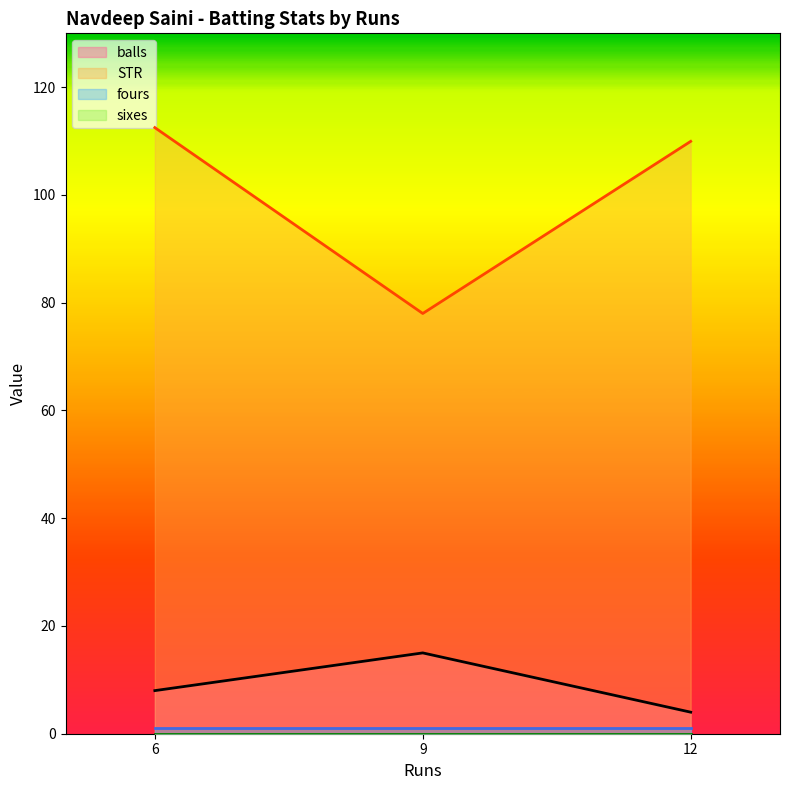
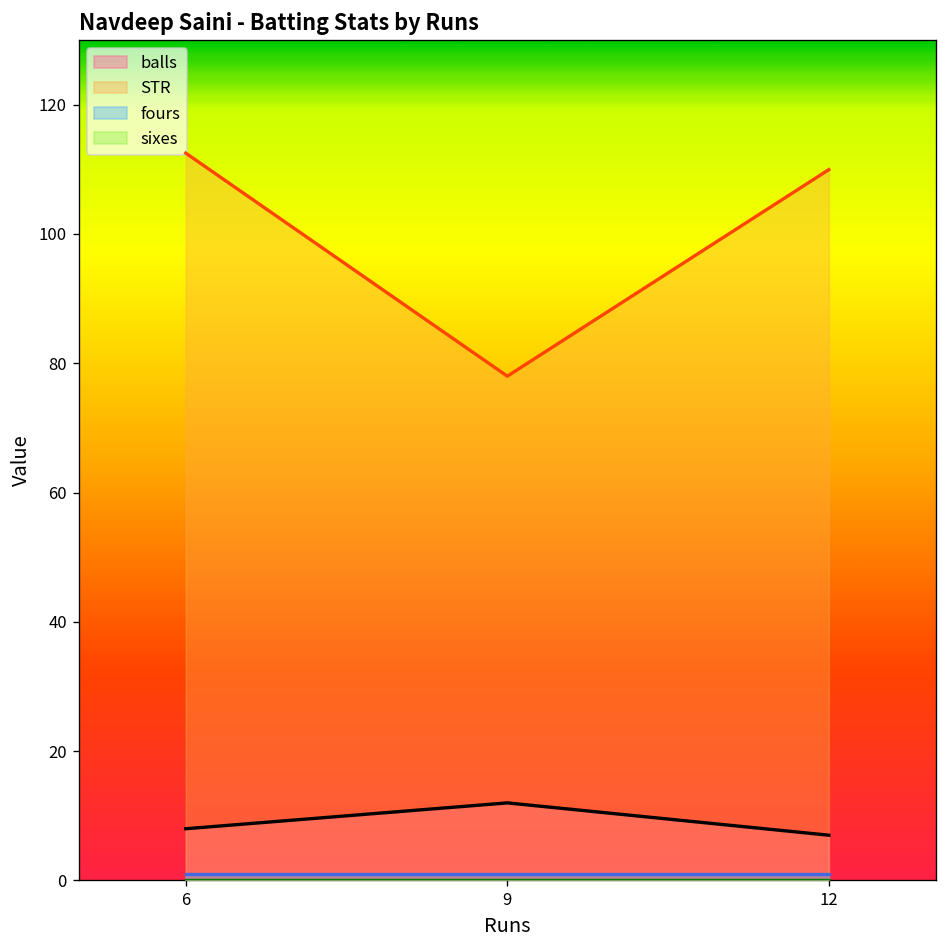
  {
    "balls": {
      "6": 8,
-     "9": 15,
-     "12": 4
+     "9": 12,
+     "12": 7
    },
    "STR": {
      "9": 78,
      "12": 110
    },
    "fours": {
      "6": 1,
      "9": 1,
      "12": 1
    },
    "sixes": {
      "6": 0,
      "9": 0,
      "12": 0
    }
  }
